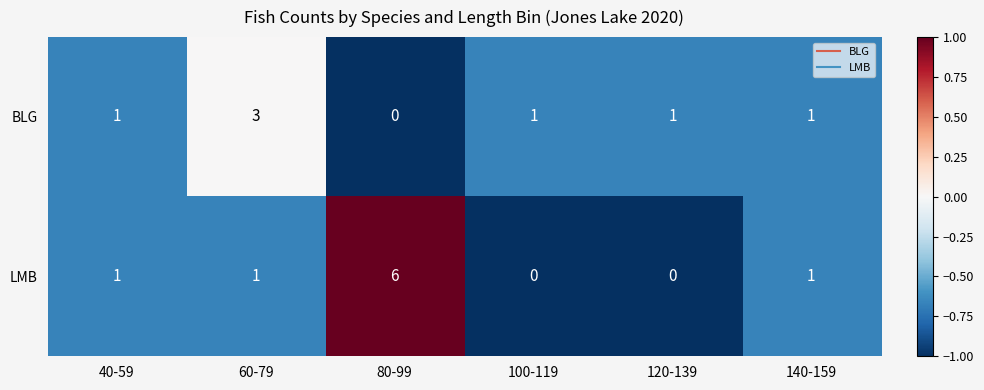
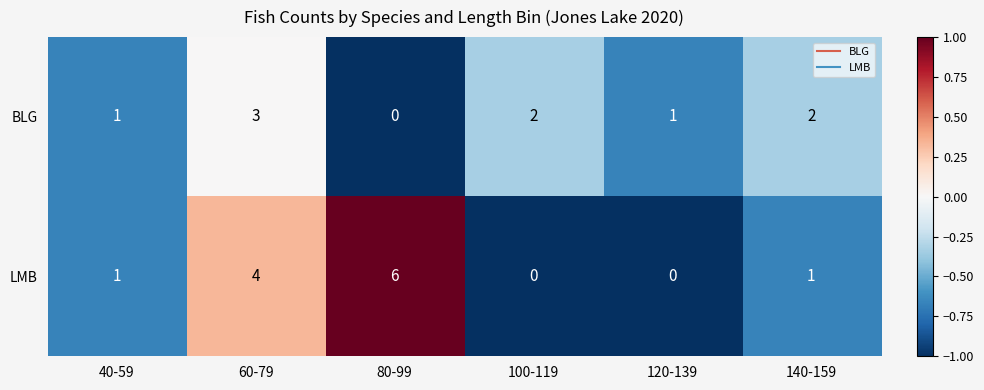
  {
    "BLG": {
      "40-59": 1,
      "60-79": 3,
      "80-99": 0,
-     "100-119": 1,
+     "100-119": 2,
      "120-139": 1,
-     "140-159": 1
+     "140-159": 2
    },
    "LMB": {
      "40-59": 1,
-     "60-79": 1,
+     "60-79": 4,
      "80-99": 6,
      "100-119": 0,
      "120-139": 0,
      "140-159": 1
    }
  }
